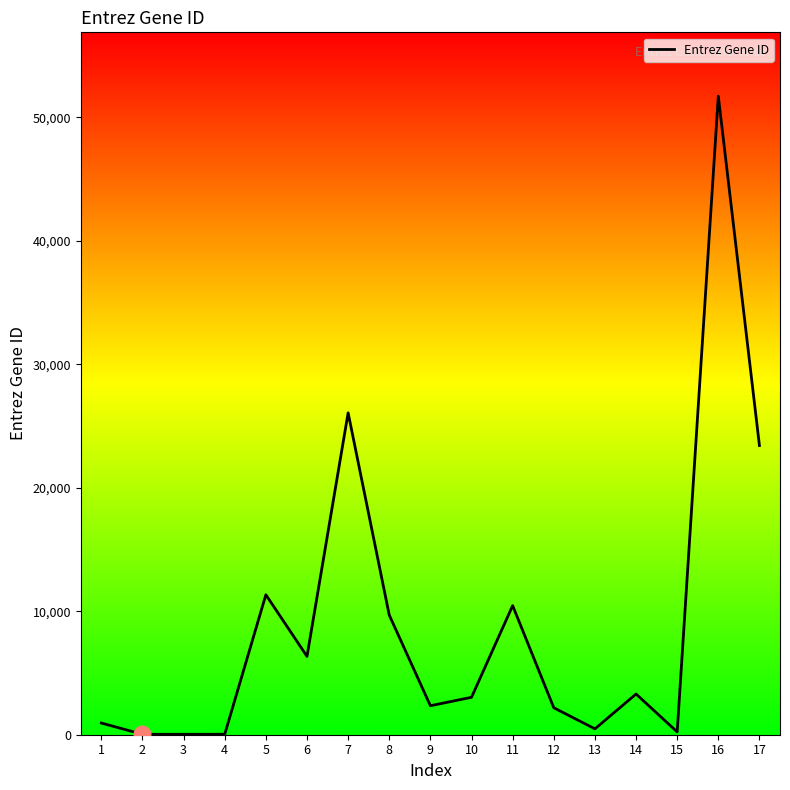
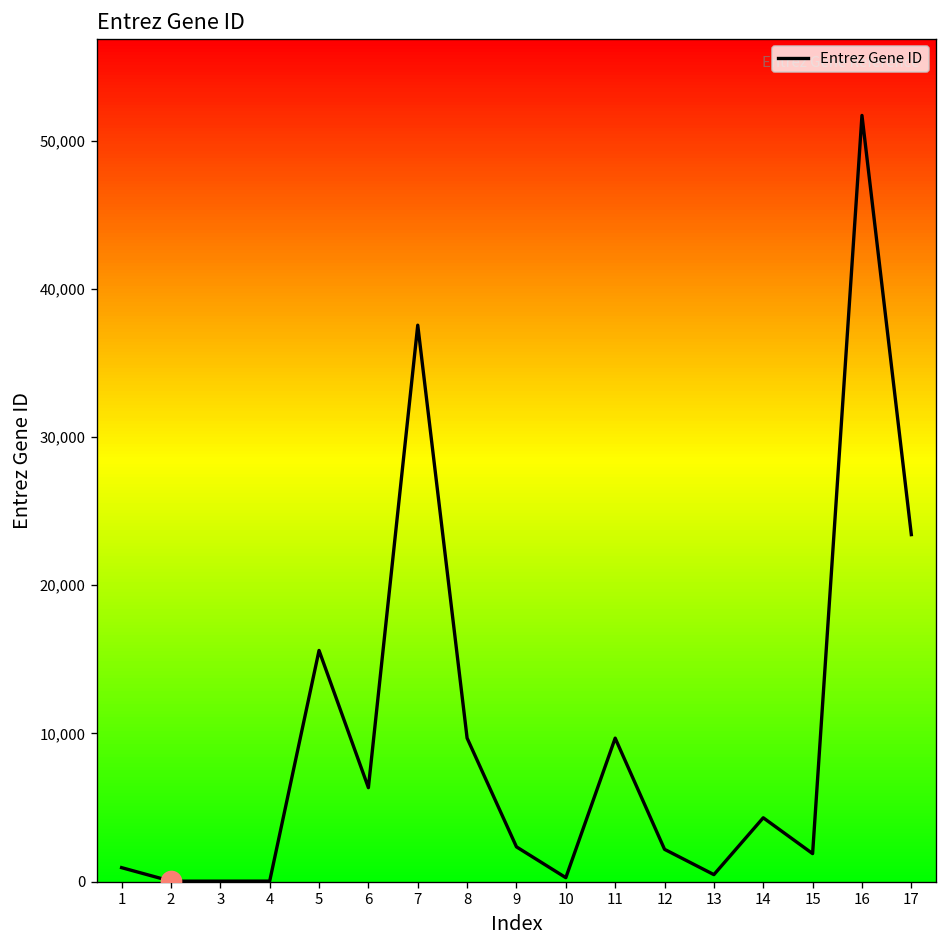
  {
    "Entrez Gene ID": {
      "1": "900",
      "3": "0",
      "4": "0",
-     "5": "11,300",
+     "5": "15,600",
      "6": "6,300",
-     "7": "26,100",
+     "7": "37,500",
      "8": "9,700",
      "9": "2,300",
-     "10": "3,000",
-     "11": "10,500",
+     "10": "300",
+     "11": "9,700",
      "12": "2,200",
      "13": "500",
-     "14": "3,300",
-     "15": "200",
+     "14": "4,300",
+     "15": "1,900",
      "16": "51,700",
      "17": "23,400"
    }
  }
